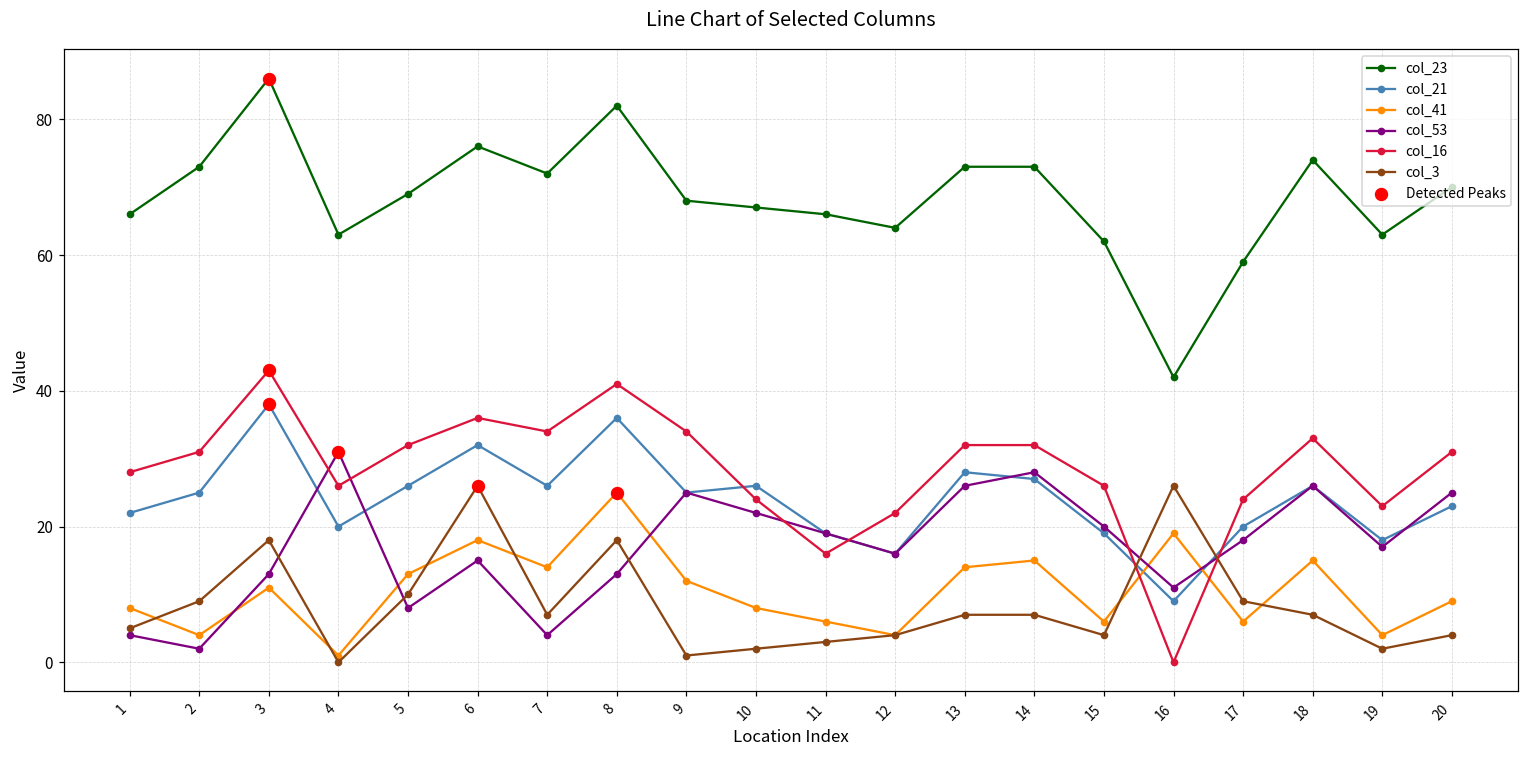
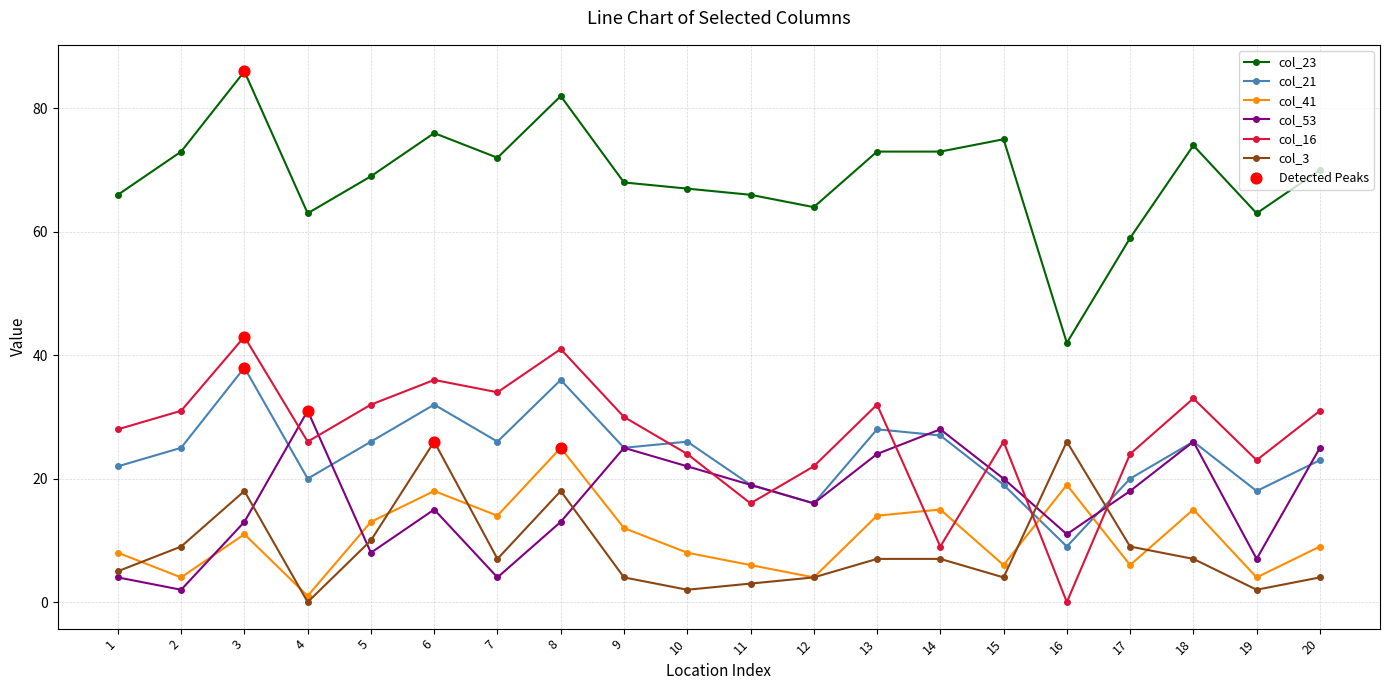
  {
    "col_23": {
      "1": 66,
      "2": 73,
      "4": 63,
      "5": 69,
      "6": 76,
      "7": 72,
      "8": 82,
      "9": 68,
      "10": 67,
      "11": 66,
      "12": 64,
      "13": 73,
      "14": 73,
-     "15": 62,
+     "15": 75,
      "16": 42,
      "17": 59,
      "18": 74,
      "19": 63
    },
    "col_21": {
      "1": 22,
      "2": 25,
      "4": 20,
      "5": 26,
      "6": 32,
      "7": 26,
      "8": 36,
      "10": 26,
      "13": 28,
      "14": 27,
      "15": 19,
      "16": 9,
      "17": 20,
      "19": 18,
      "20": 23
    },
    "col_41": {
      "1": 8,
      "2": 4,
      "3": 11,
      "4": 1,
      "5": 13,
      "6": 18,
      "7": 14,
      "9": 12,
      "10": 8,
      "11": 6,
      "13": 14,
      "14": 15,
      "15": 6,
      "16": 19,
      "17": 6,
      "18": 15,
      "19": 4,
      "20": 9
    },
    "col_53": {
      "1": 4,
      "2": 2,
      "3": 13,
      "5": 8,
      "6": 15,
      "7": 4,
      "8": 13,
      "10": 22,
-     "13": 26,
+     "13": 24,
      "14": 28,
      "15": 20,
      "16": 11,
      "17": 18,
-     "19": 17,
+     "19": 7,
      "20": 25
    },
    "col_16": {
      "1": 28,
      "2": 31,
      "4": 26,
      "5": 32,
      "6": 36,
      "7": 34,
      "8": 41,
-     "9": 34,
+     "9": 30,
      "10": 24,
      "11": 16,
      "12": 22,
      "13": 32,
-     "14": 32,
+     "14": 9,
      "15": 26,
      "16": 0,
      "17": 24,
      "18": 33,
      "19": 23,
      "20": 31
    },
    "col_3": {
      "1": 5,
      "2": 9,
      "3": 18,
      "4": 0,
      "5": 10,
      "7": 7,
      "8": 18,
-     "9": 1,
+     "9": 4,
      "10": 2,
      "11": 3,
      "13": 7,
      "14": 7,
      "15": 4,
      "16": 26,
      "17": 9,
      "18": 7,
      "19": 2,
      "20": 4
    }
  }
